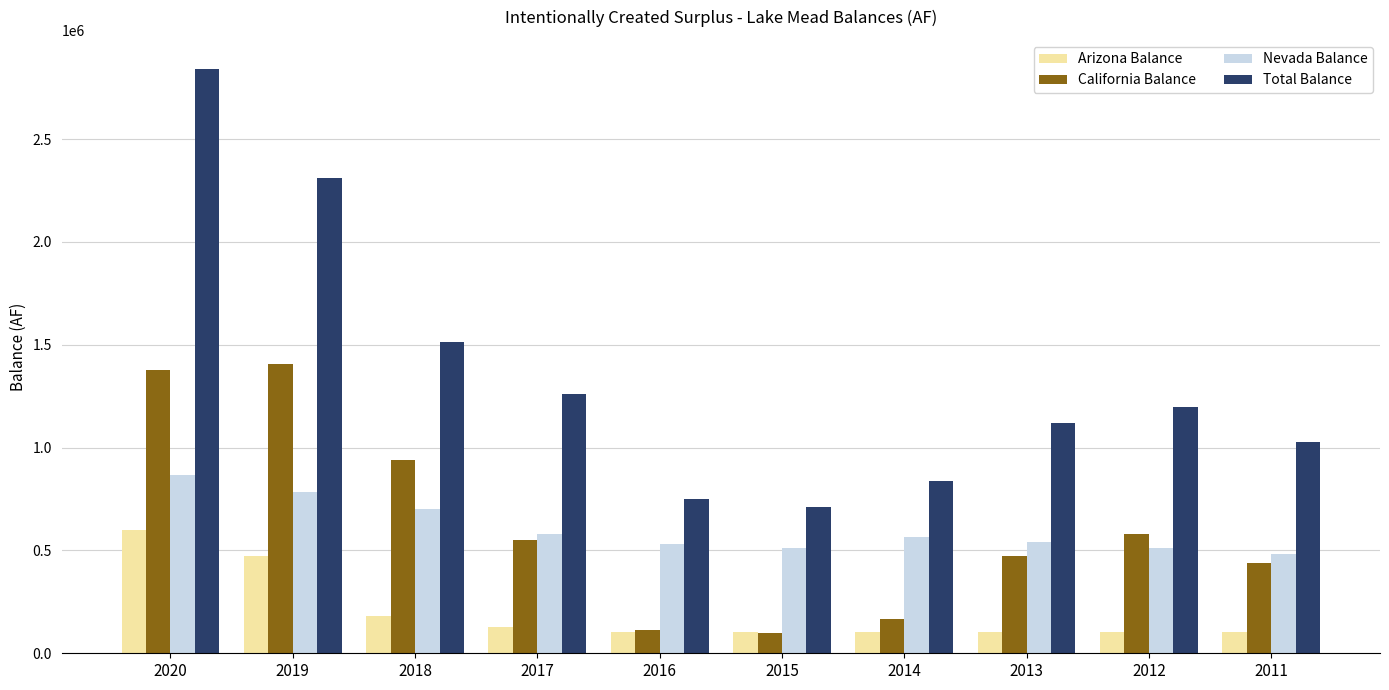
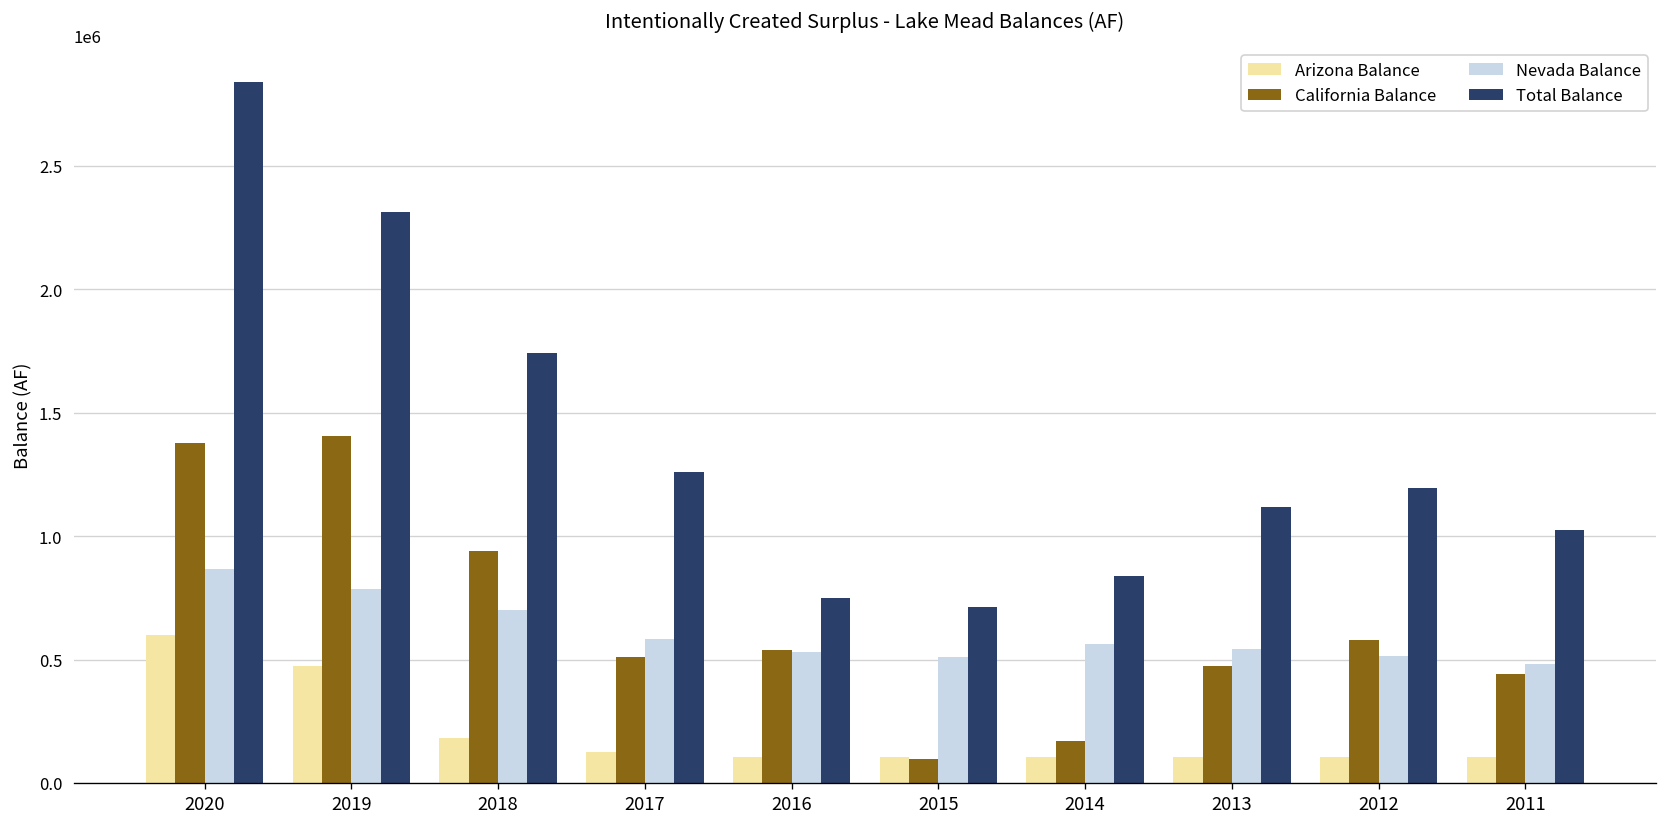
  {
    "Arizona Balance": {
      "2020": 600000,
      "2019": 470000,
      "2018": 180000,
      "2017": 130000,
      "2016": 100000,
      "2015": 100000,
      "2014": 100000,
      "2013": 100000,
      "2012": 100000,
      "2011": 100000
    },
    "California Balance": {
      "2020": 1380000,
      "2019": 1410000,
      "2018": 940000,
-     "2017": 550000,
-     "2016": 120000,
+     "2017": 510000,
+     "2016": 540000,
      "2015": 100000,
      "2014": 170000,
      "2013": 470000,
      "2012": 580000,
      "2011": 440000
    },
    "Nevada Balance": {
      "2020": 870000,
      "2019": 790000,
      "2018": 700000,
      "2017": 580000,
      "2016": 530000,
      "2015": 510000,
      "2014": 560000,
      "2013": 540000,
      "2012": 510000,
      "2011": 480000
    },
    "Total Balance": {
      "2020": 2840000,
      "2019": 2310000,
-     "2018": 1510000,
+     "2018": 1740000,
      "2017": 1260000,
      "2016": 750000,
      "2015": 710000,
      "2014": 840000,
      "2013": 1120000,
      "2012": 1200000,
      "2011": 1030000
    }
  }
